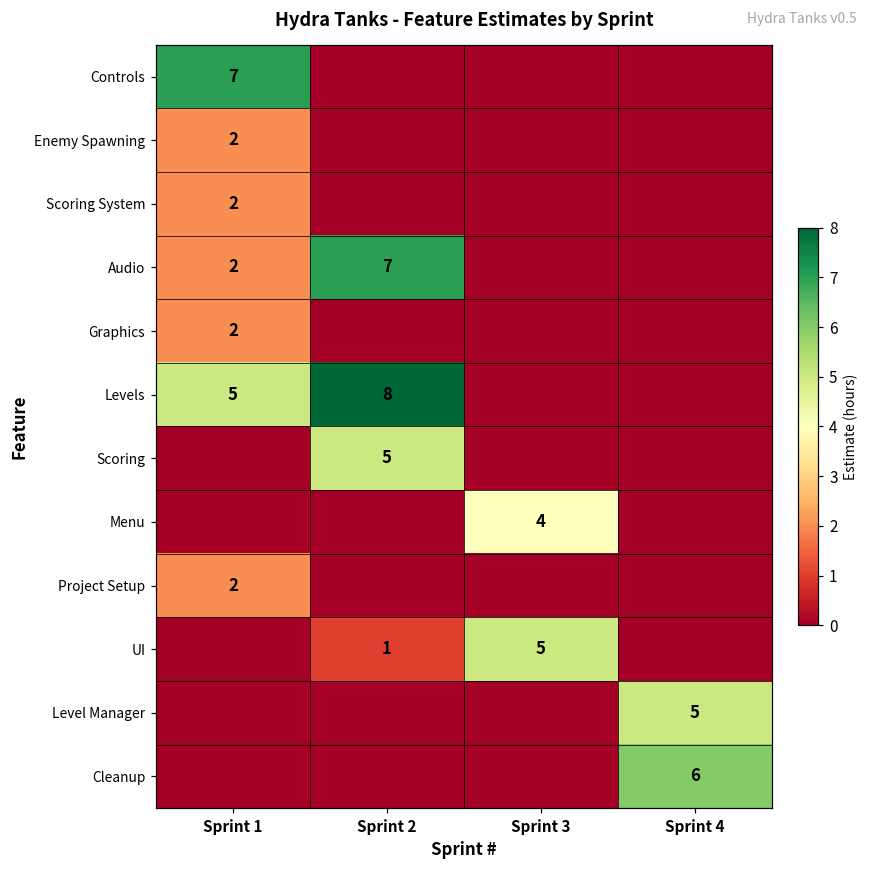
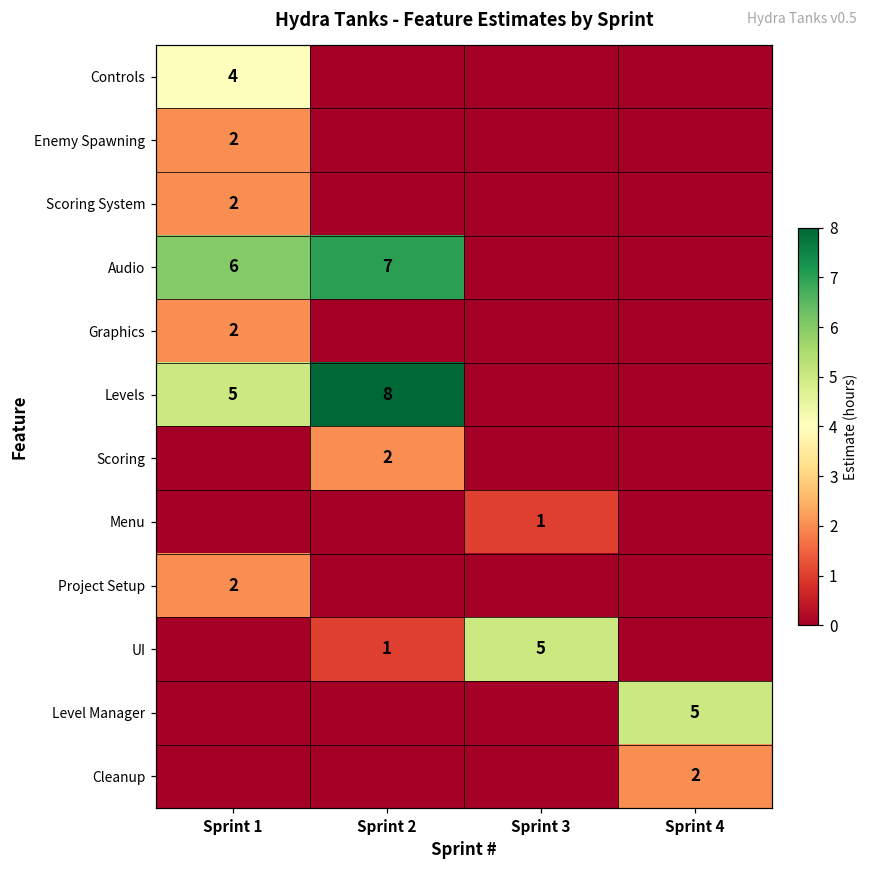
  {
    "Controls": {
-     "Sprint 1": 7
+     "Sprint 1": 4
    },
    "Enemy Spawning": {
      "Sprint 1": 2
    },
    "Scoring System": {
      "Sprint 1": 2
    },
    "Audio": {
-     "Sprint 1": 2,
+     "Sprint 1": 6,
      "Sprint 2": 7
    },
    "Graphics": {
      "Sprint 1": 2
    },
    "Levels": {
      "Sprint 1": 5,
      "Sprint 2": 8
    },
    "Scoring": {
-     "Sprint 2": 5
+     "Sprint 2": 2
    },
    "Menu": {
-     "Sprint 3": 4
+     "Sprint 3": 1
    },
    "Project Setup": {
      "Sprint 1": 2
    },
    "UI": {
      "Sprint 2": 1,
      "Sprint 3": 5
    },
    "Level Manager": {
      "Sprint 4": 5
    },
    "Cleanup": {
-     "Sprint 4": 6
+     "Sprint 4": 2
    }
  }
